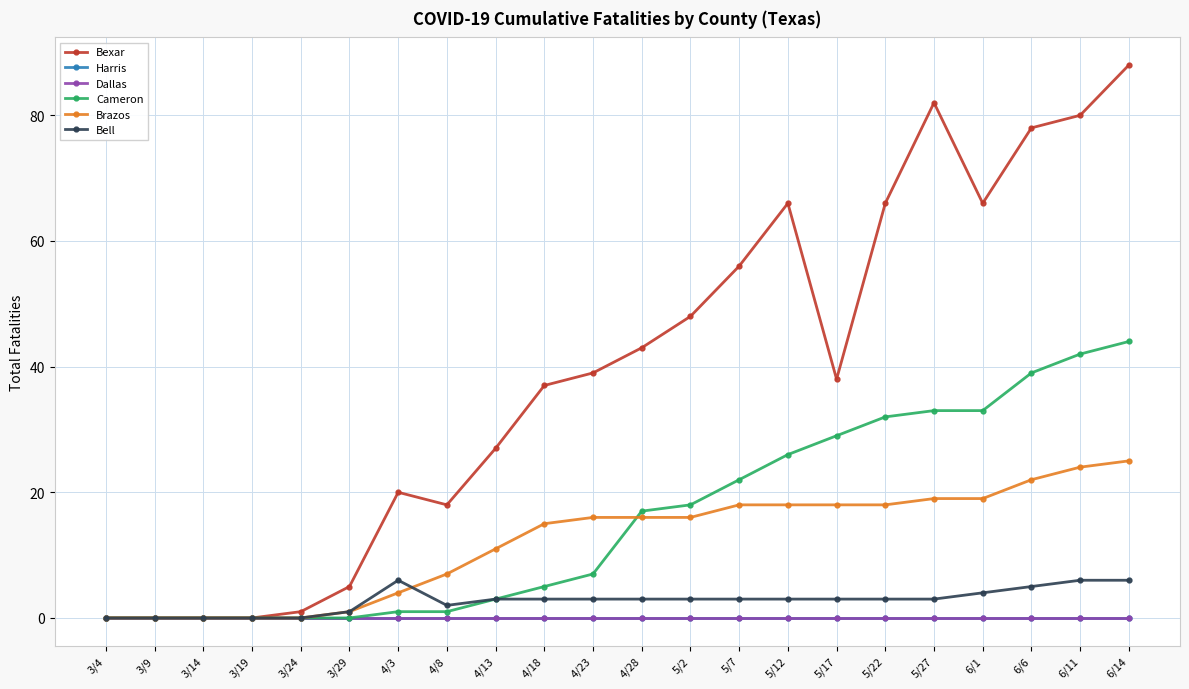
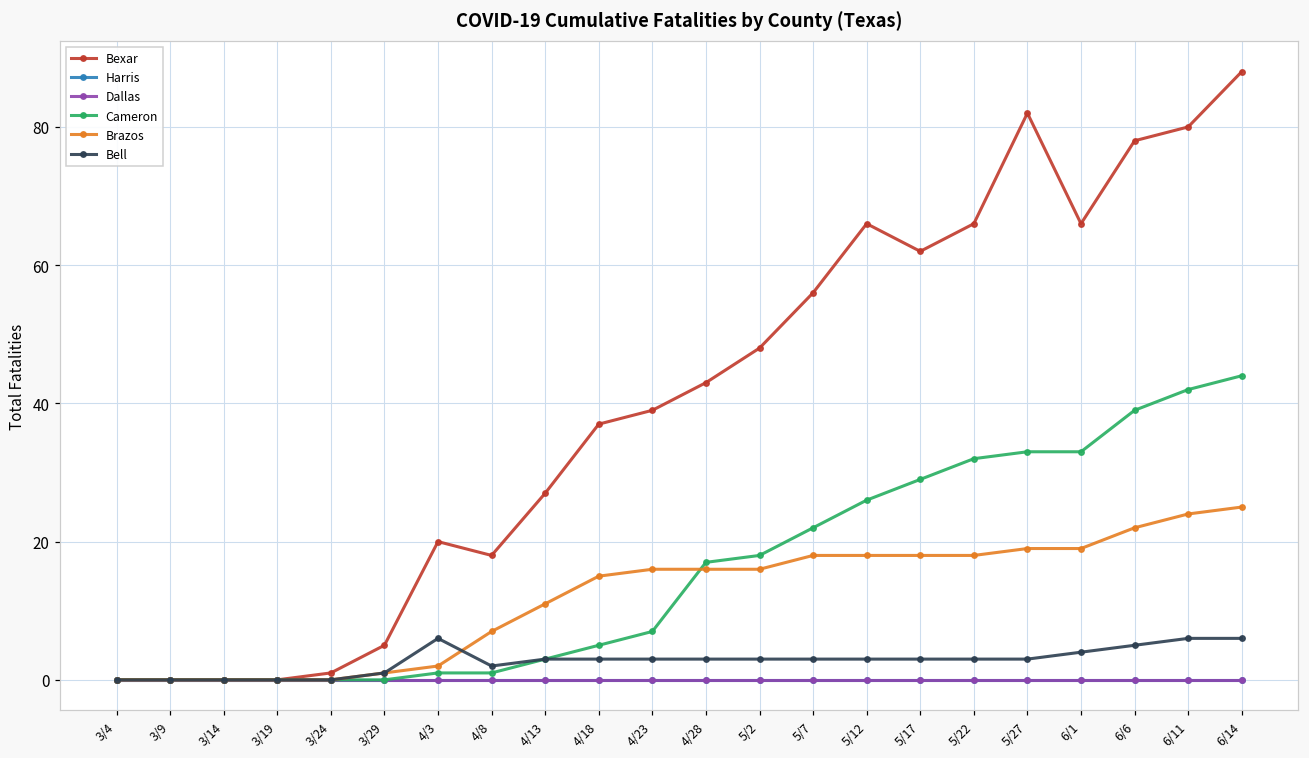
  {
    "Bexar": {
      "3/24": 1,
      "3/29": 5,
      "4/3": 20,
      "4/8": 18,
      "4/13": 27,
      "4/18": 37,
      "4/23": 39,
      "4/28": 43,
      "5/2": 48,
      "5/7": 56,
      "5/12": 66,
-     "5/17": 38,
+     "5/17": 62,
      "5/22": 66,
      "5/27": 82,
      "6/1": 66,
      "6/6": 78,
      "6/11": 80,
      "6/14": 88
    },
    "Dallas": {
      "4/3": 0,
      "4/8": 0,
      "4/13": 0,
      "4/18": 0,
      "4/23": 0,
      "4/28": 0,
      "5/2": 0,
      "5/7": 0,
      "5/12": 0,
      "5/17": 0,
      "5/22": 0,
      "5/27": 0,
      "6/1": 0,
      "6/6": 0,
      "6/11": 0,
      "6/14": 0
    },
    "Cameron": {
      "4/3": 1,
      "4/8": 1,
      "4/18": 5,
      "4/23": 7,
      "4/28": 17,
      "5/2": 18,
      "5/7": 22,
      "5/12": 26,
      "5/17": 29,
      "5/22": 32,
      "5/27": 33,
      "6/1": 33,
      "6/6": 39,
      "6/11": 42,
      "6/14": 44
    },
    "Brazos": {
-     "4/3": 4,
+     "4/3": 2,
      "4/8": 7,
      "4/13": 11,
      "4/18": 15,
      "4/23": 16,
      "4/28": 16,
      "5/2": 16,
      "5/7": 18,
      "5/12": 18,
      "5/17": 18,
      "5/22": 18,
      "5/27": 19,
      "6/1": 19,
      "6/6": 22,
      "6/11": 24,
      "6/14": 25
    },
    "Bell": {
      "4/3": 6,
      "4/8": 2,
      "4/18": 3,
      "4/23": 3,
      "4/28": 3,
      "5/2": 3,
      "5/7": 3,
      "5/12": 3,
      "5/17": 3,
      "5/22": 3,
      "5/27": 3,
      "6/1": 4,
      "6/6": 5,
      "6/11": 6,
      "6/14": 6
    }
  }
